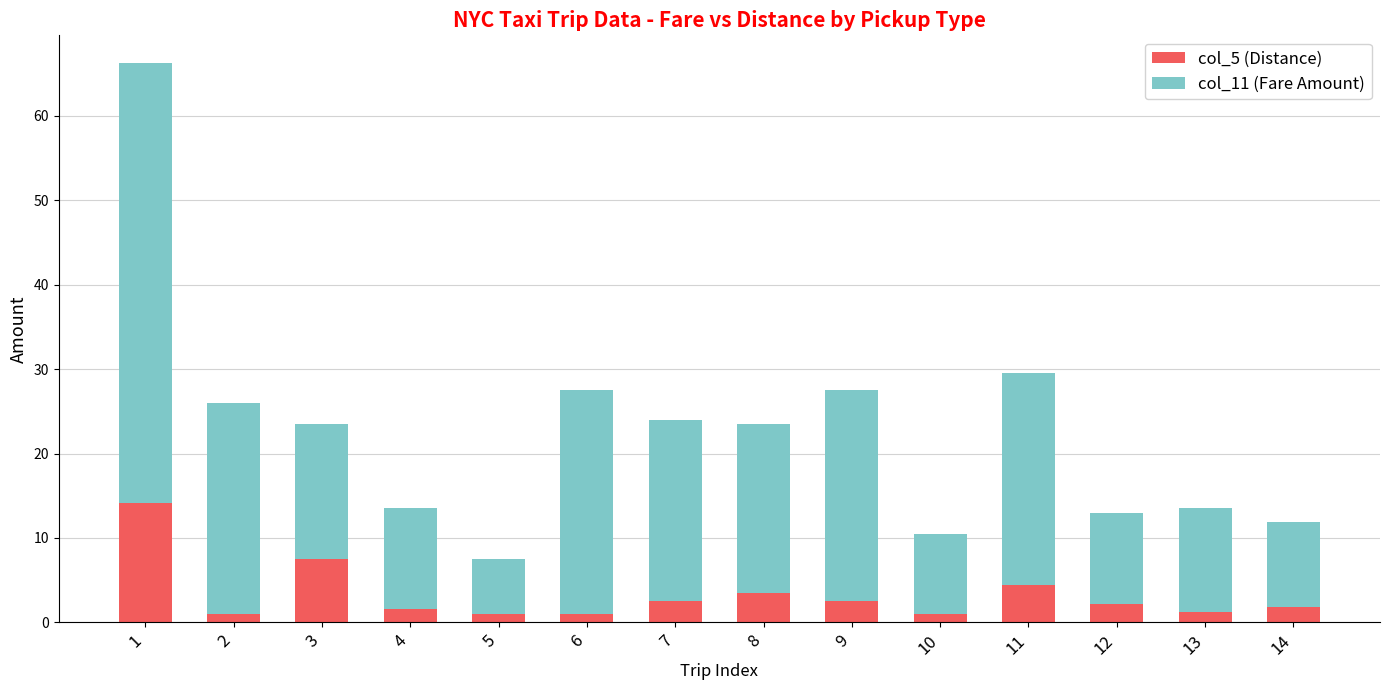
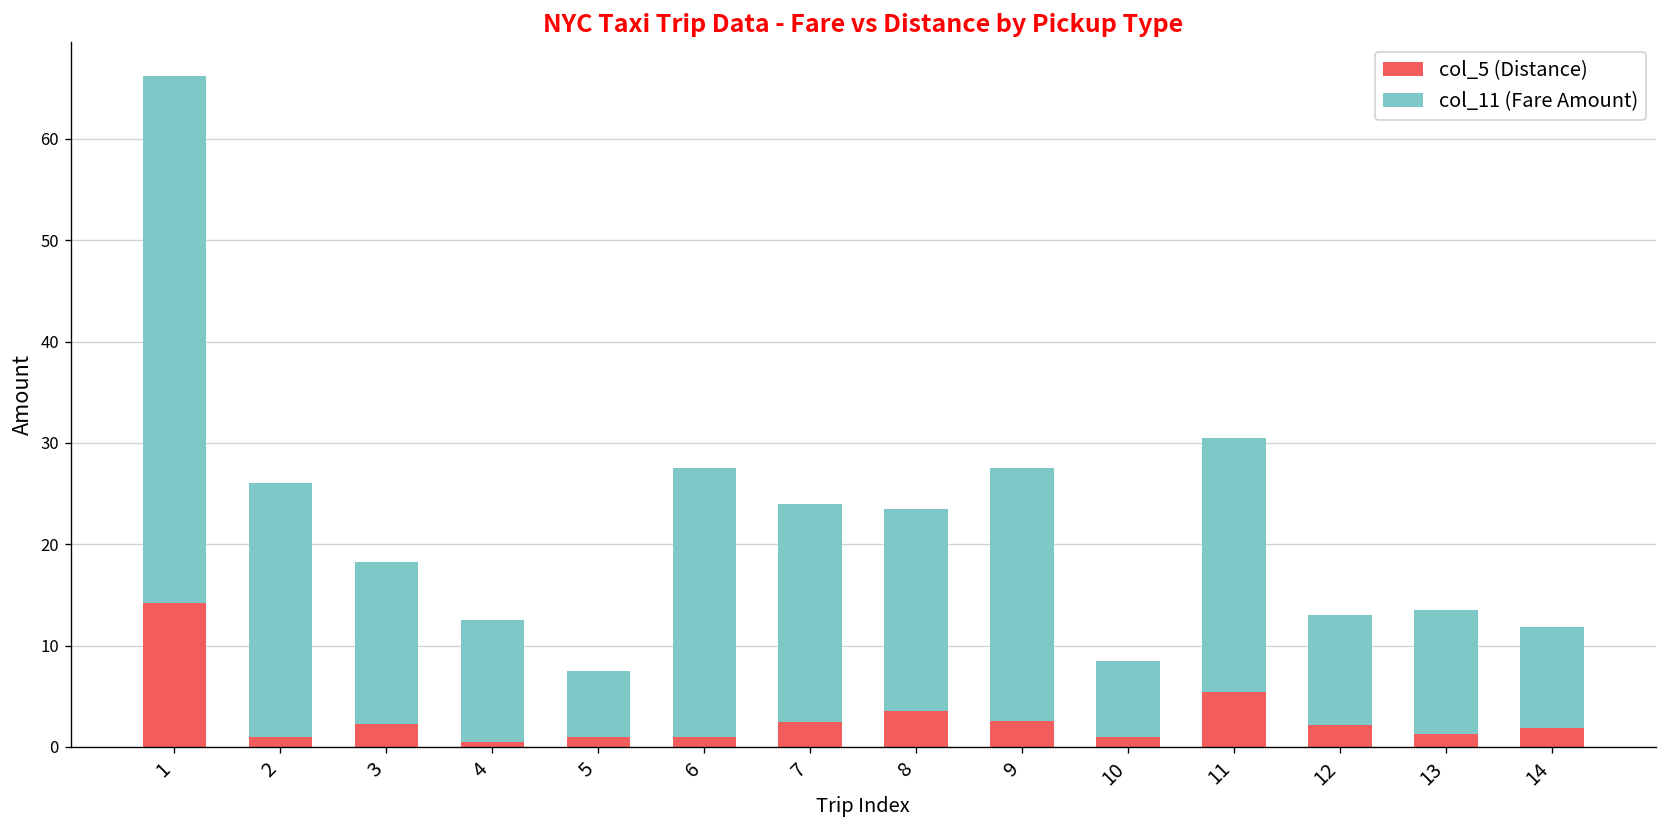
  {
    "col_5 (Distance)": {
      "1": 14,
      "2": 1,
-     "3": 8,
-     "4": 2,
+     "3": 2,
+     "4": 1,
      "5": 1,
      "6": 1,
      "7": 3,
      "8": 4,
      "9": 3,
      "10": 1,
-     "11": 4,
+     "11": 5,
      "12": 2,
      "13": 1,
      "14": 2
    },
    "col_11 (Fare Amount)": {
      "1": 52,
      "2": 25,
      "3": 16,
      "4": 12,
      "5": 7,
      "6": 27,
      "7": 22,
      "8": 20,
      "9": 25,
-     "10": 10,
+     "10": 8,
      "11": 25,
      "12": 11,
      "13": 12,
      "14": 10
    }
  }
